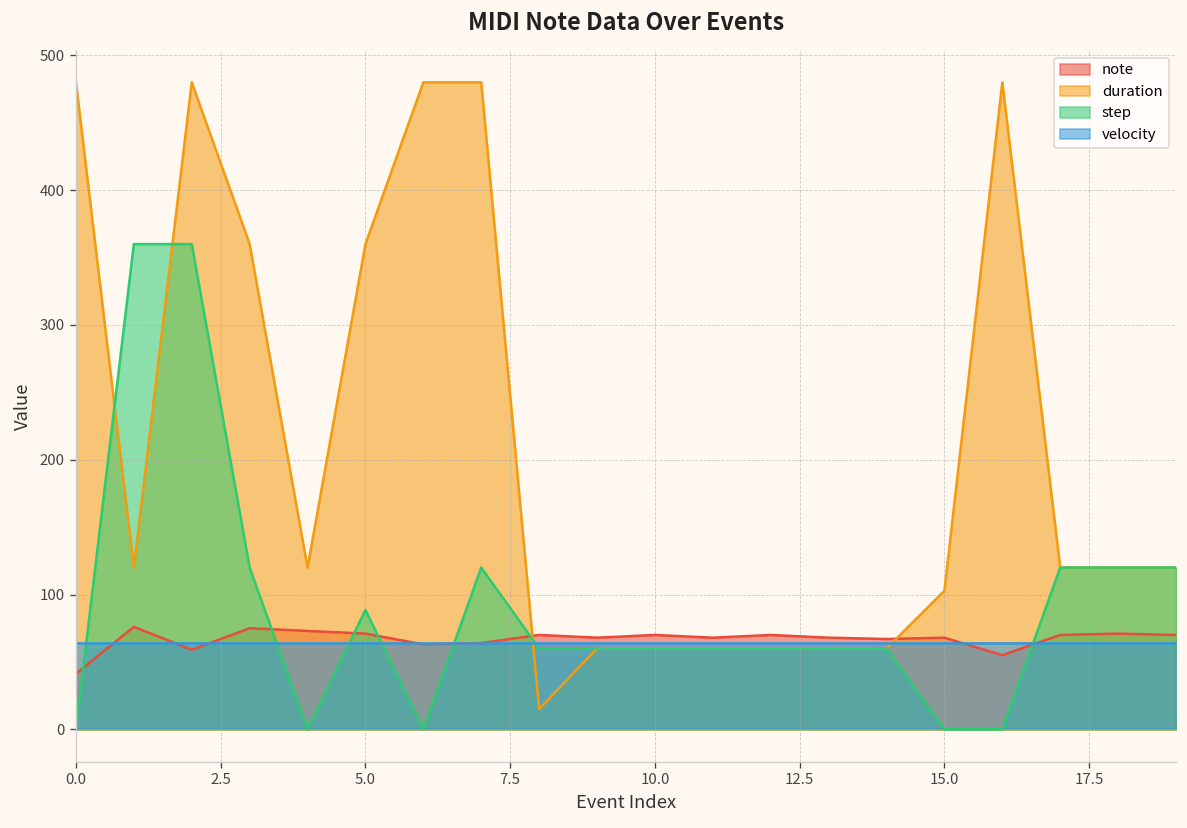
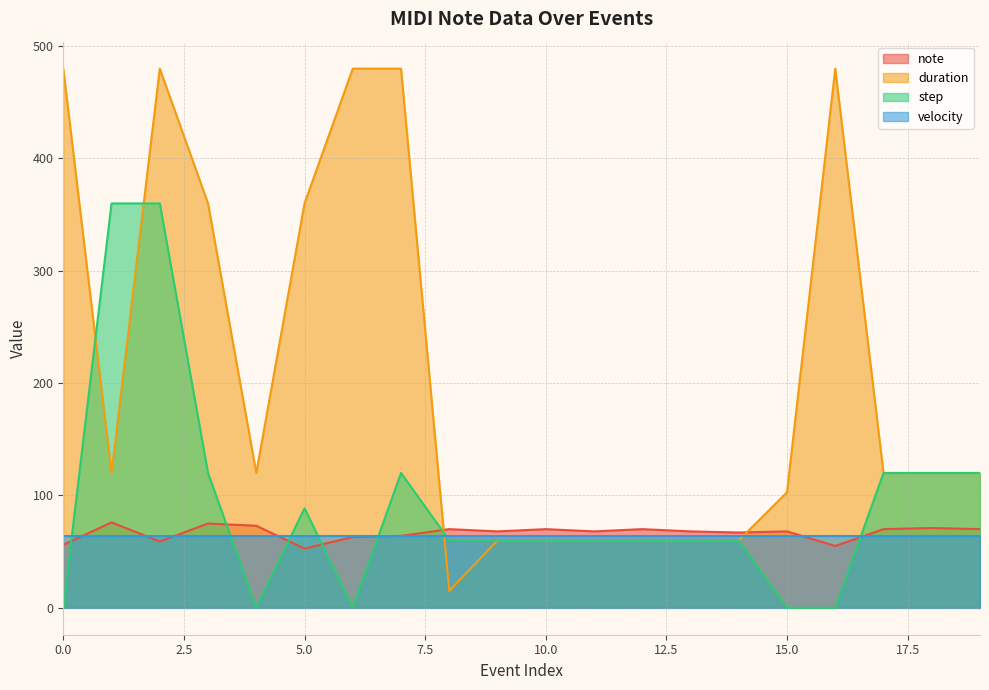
  {
    "note": {
-     "0.0": 41,
-     "5.0": 71,
+     "0.0": 56,
+     "5.0": 53,
      "10.0": 70,
      "15.0": 68
    },
    "duration": {
      "0.0": 480,
      "5.0": 360,
      "15.0": 103
    },
    "step": {
      "0.0": 0,
      "5.0": 89,
      "15.0": 0
    },
    "velocity": {
      "0.0": 64,
      "5.0": 64,
      "10.0": 64,
      "15.0": 64
    }
  }
